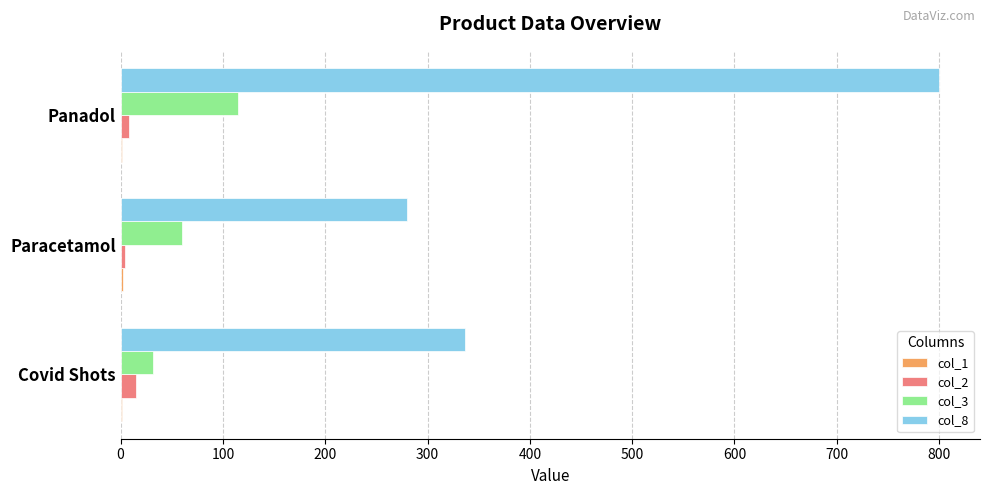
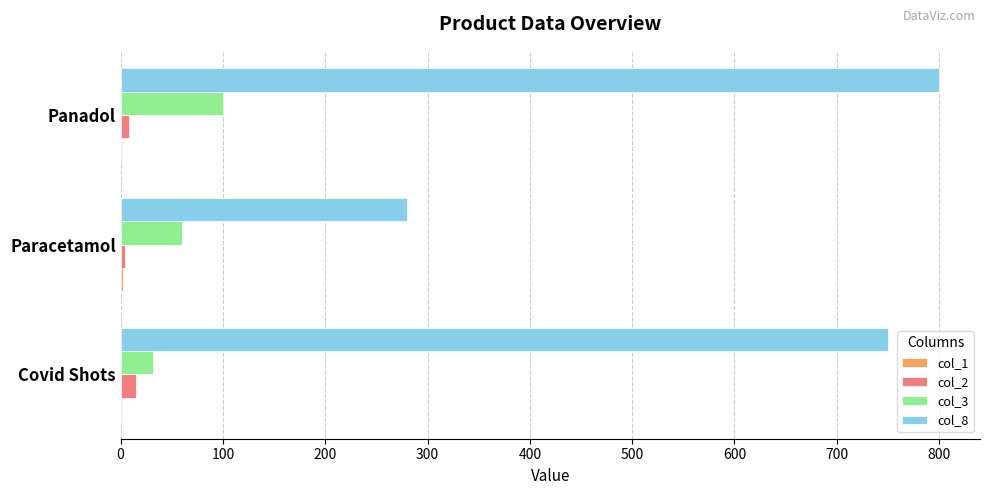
  {
    "col_3": {
-     "Panadol": 115,
+     "Panadol": 100,
      "Paracetamol": 60,
      "Covid Shots": 32
    },
    "col_8": {
      "Panadol": 800,
      "Paracetamol": 280,
-     "Covid Shots": 336
+     "Covid Shots": 750
    }
  }
